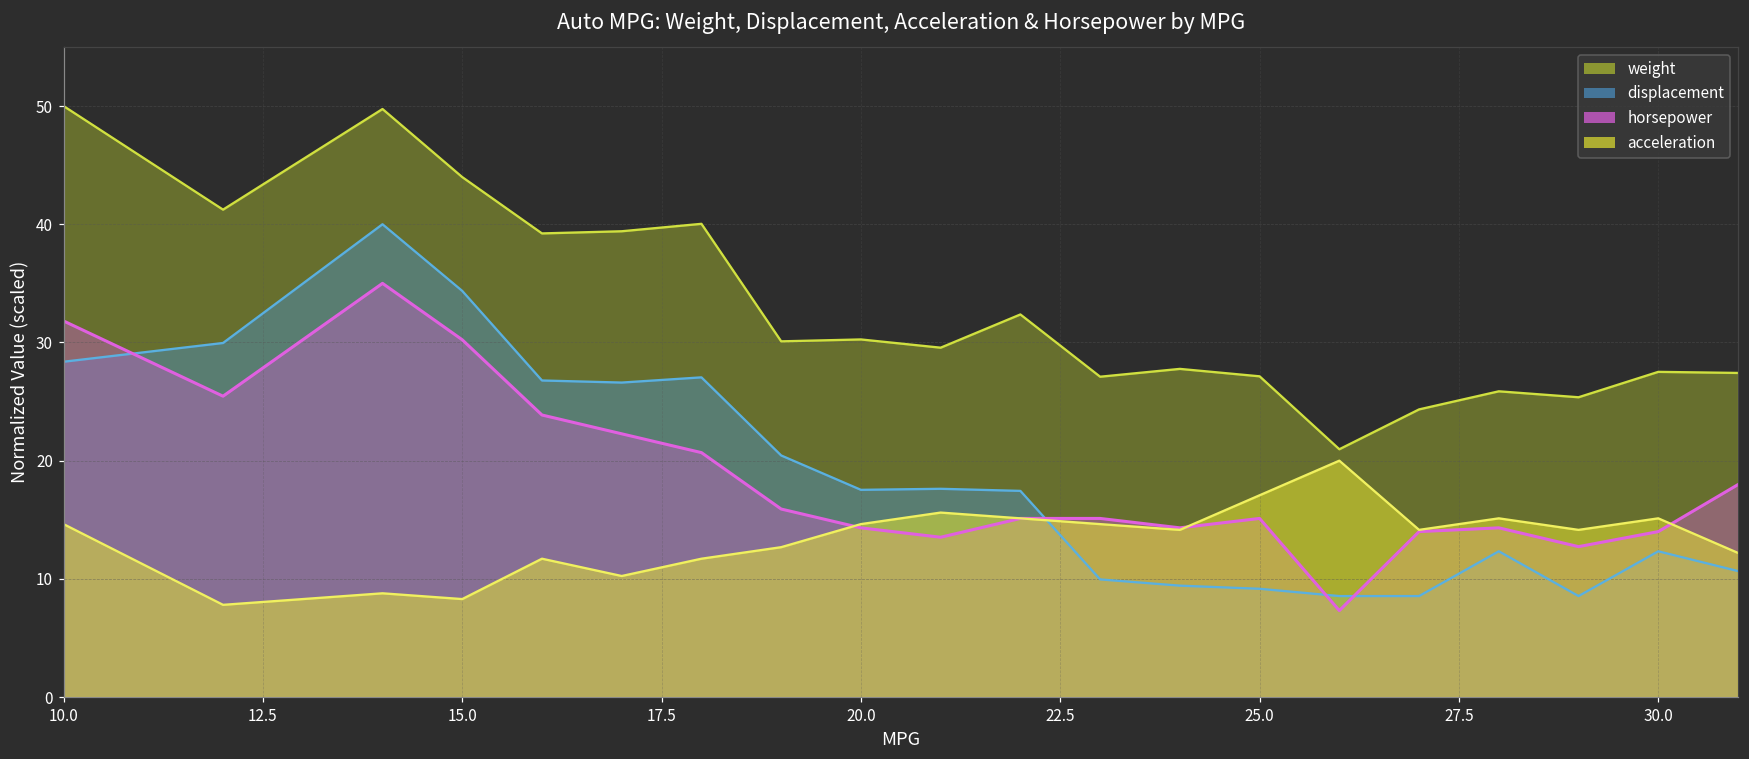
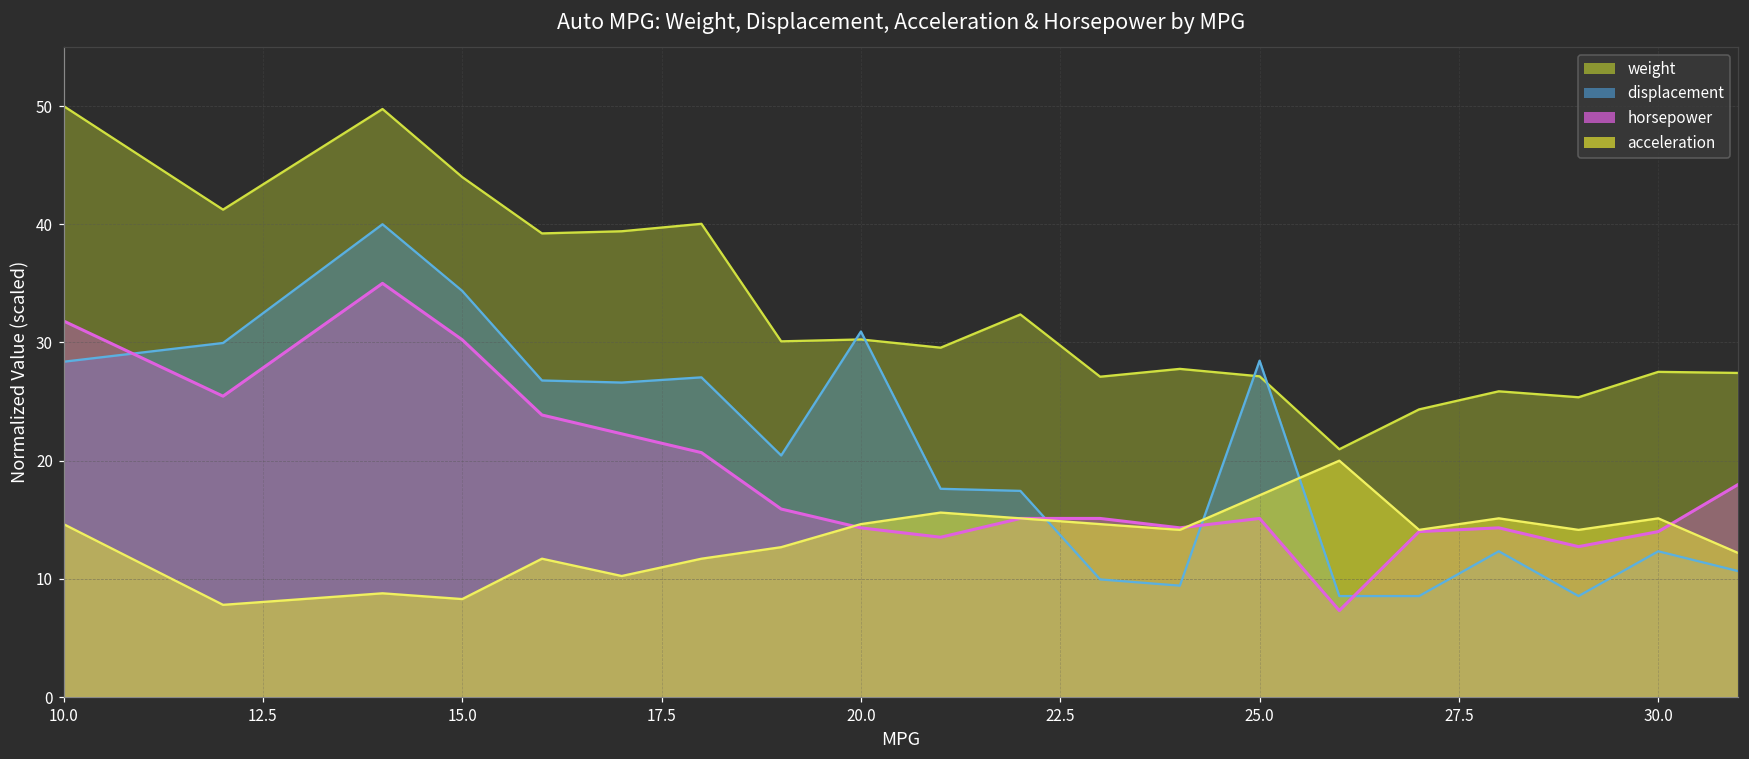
  {
    "displacement": {
      "10.0": 28.4,
      "15.0": 34.4,
-     "20.0": 17.5,
-     "25.0": 9.2,
+     "20.0": 30.9,
+     "25.0": 28.5,
      "30.0": 12.3
    }
  }
